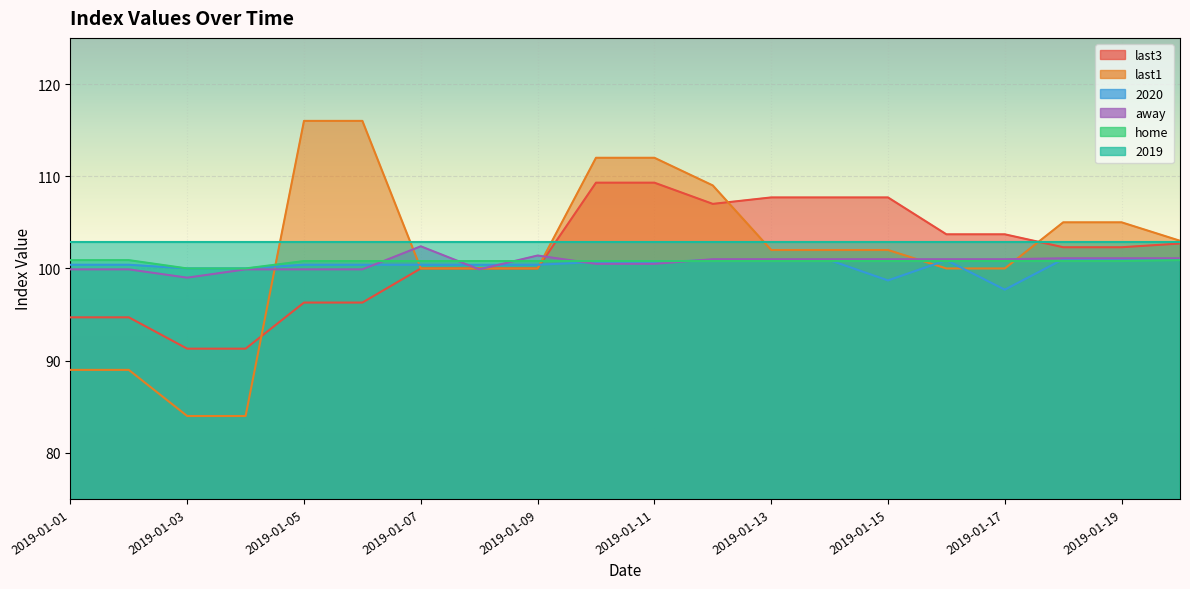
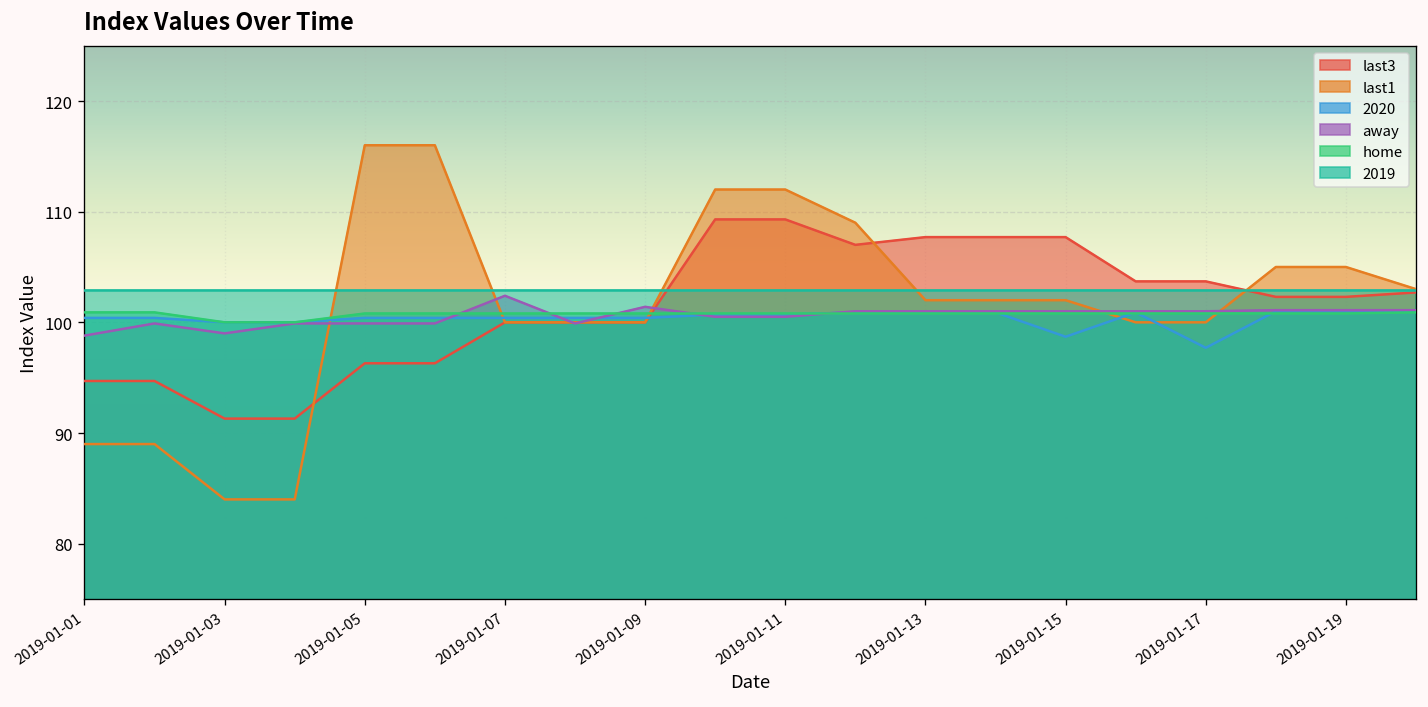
  {
    "2020": {
      "2019-01-01": 100,
      "2019-01-05": 100,
      "2019-01-07": 100,
      "2019-01-09": 100,
      "2019-01-15": 99,
      "2019-01-17": 98
    },
    "away": {
-     "2019-01-01": 100,
+     "2019-01-01": 99,
      "2019-01-03": 99,
      "2019-01-05": 100,
      "2019-01-07": 102,
      "2019-01-09": 101
    }
  }
